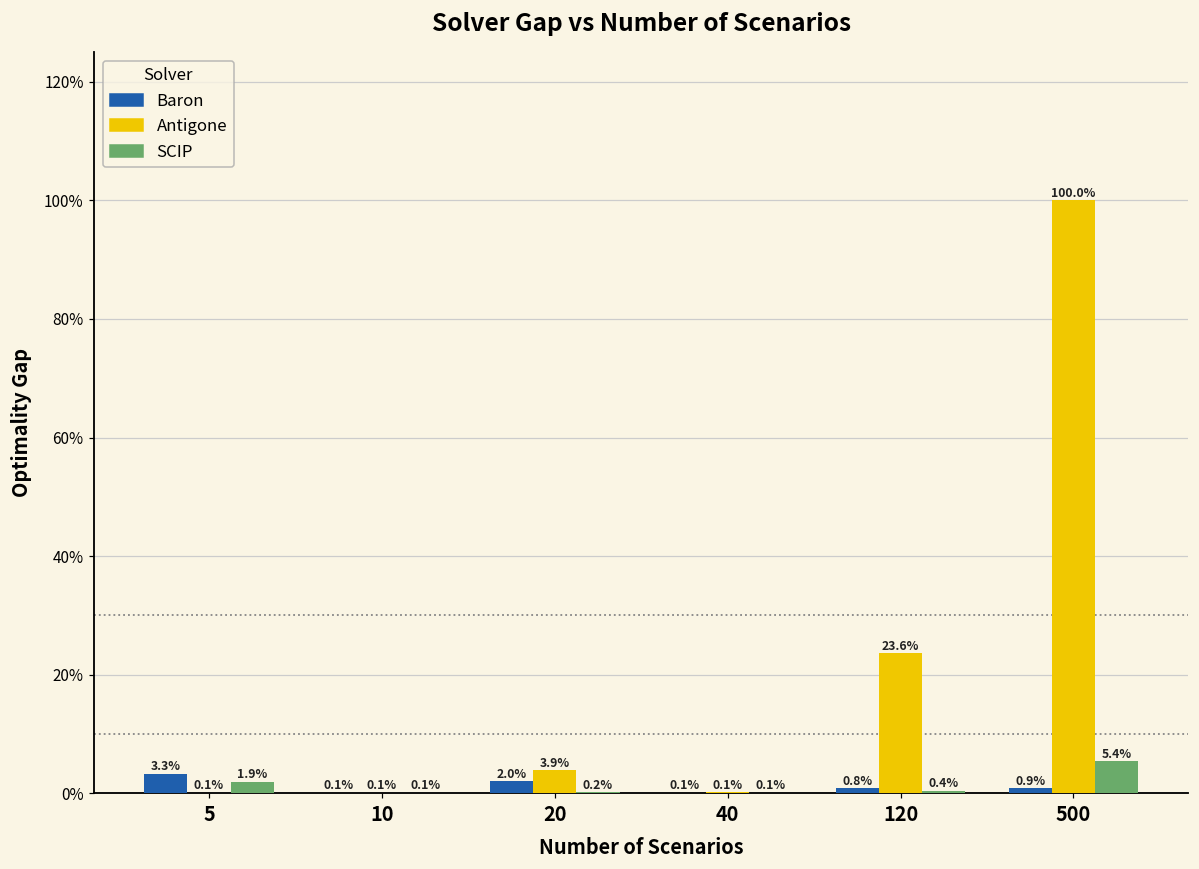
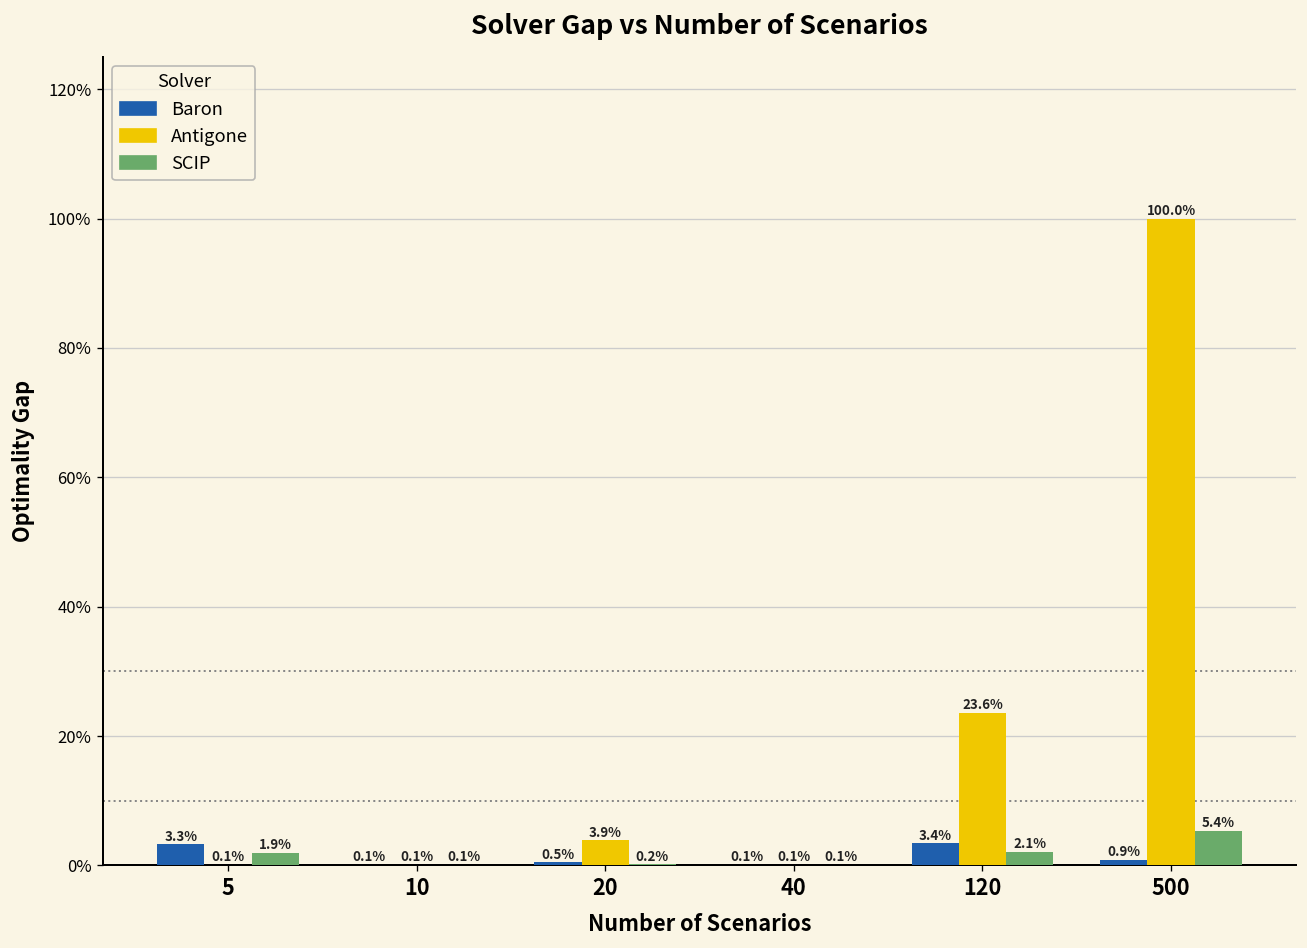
  {
    "Baron": {
      "5": "3.3%",
      "10": "0.1%",
-     "20": "2.0%",
+     "20": "0.5%",
      "40": "0.1%",
-     "120": "0.8%",
+     "120": "3.4%",
      "500": "0.9%"
    },
    "Antigone": {
      "5": "0.1%",
      "10": "0.1%",
      "20": "3.9%",
      "40": "0.1%",
      "120": "23.6%",
      "500": "100.0%"
    },
    "SCIP": {
      "5": "1.9%",
      "10": "0.1%",
      "20": "0.2%",
      "40": "0.1%",
-     "120": "0.4%",
+     "120": "2.1%",
      "500": "5.4%"
    }
  }
